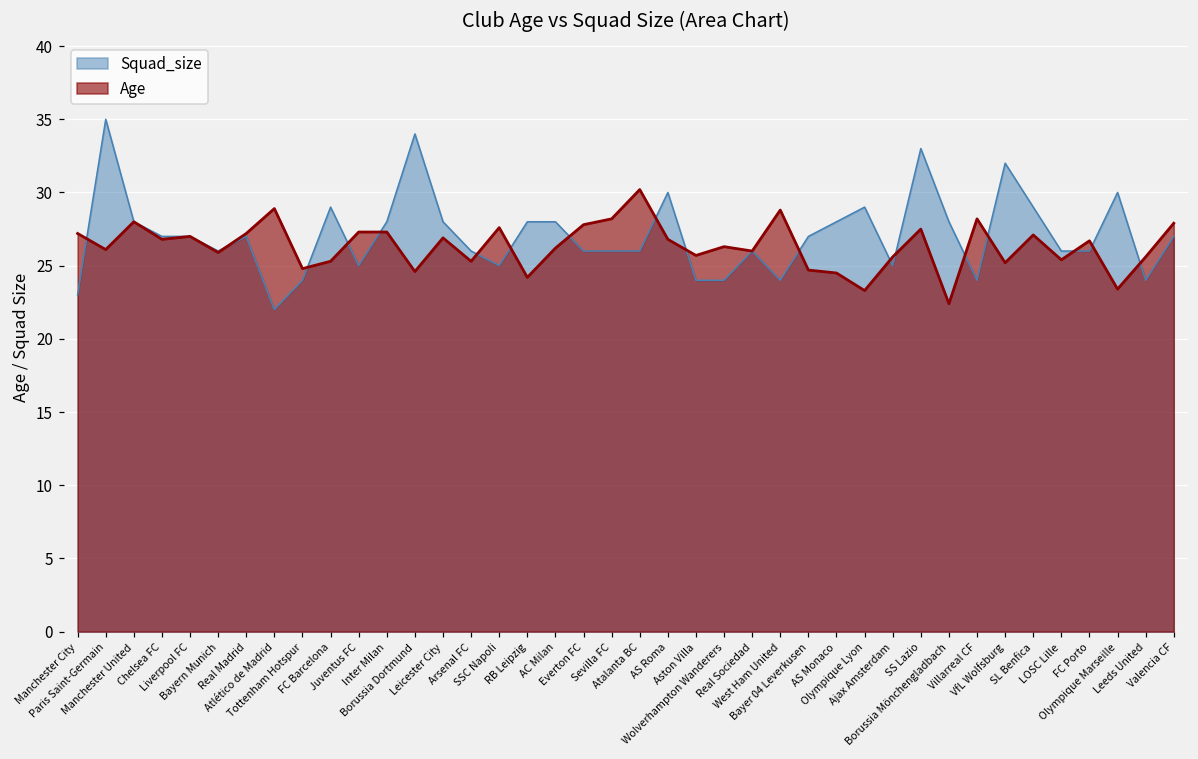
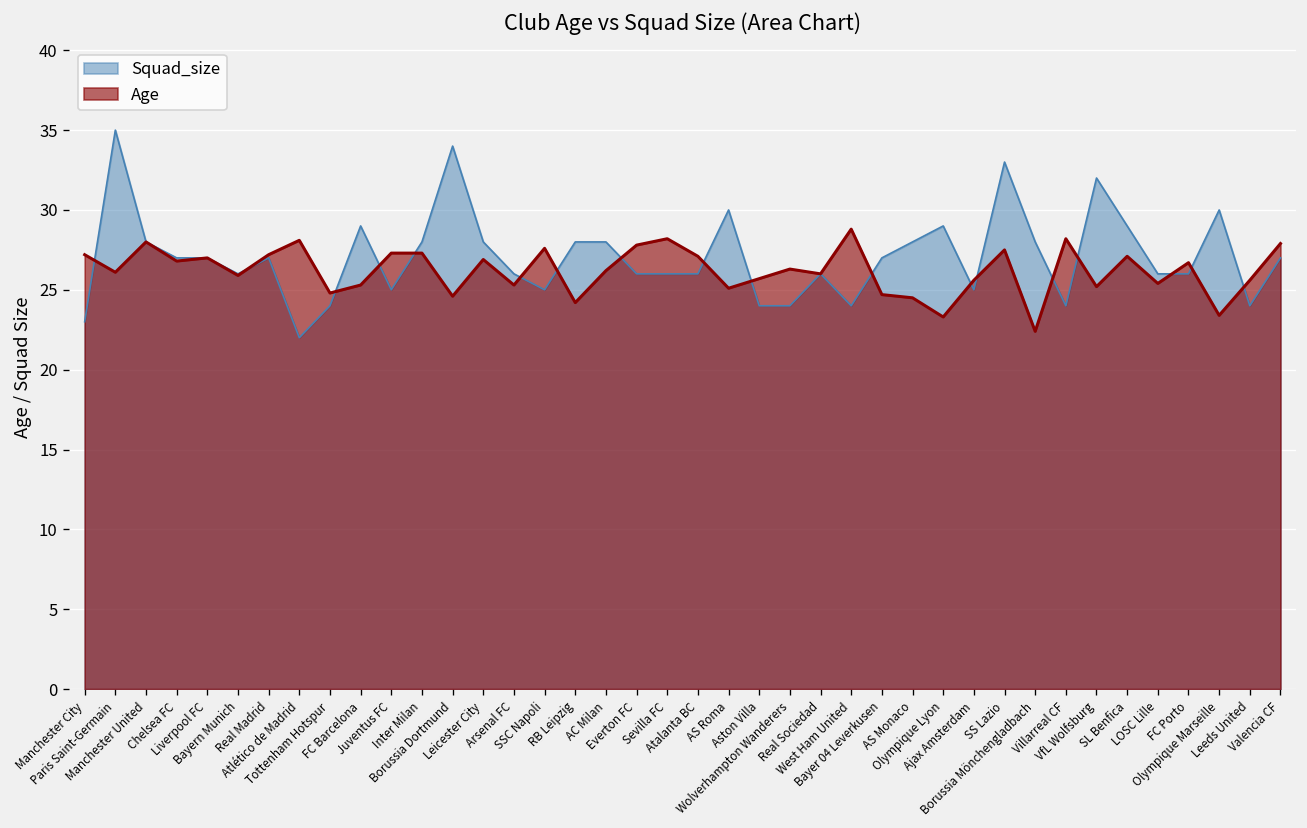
  {
    "Squad_size": {
      "Manchester City": 23.0,
      "Paris Saint-Germain": 35.0,
      "Chelsea FC": 27.0,
      "Real Madrid": 27.0,
      "Atlético de Madrid": 22.0,
      "Tottenham Hotspur": 24.0,
      "FC Barcelona": 29.0,
      "Juventus FC": 25.0,
      "Inter Milan": 28.0,
      "Borussia Dortmund": 34.0,
      "Leicester City": 28.0,
      "Arsenal FC": 26.0,
      "SSC Napoli": 25.0,
      "RB Leipzig": 28.0,
      "AC Milan": 28.0,
      "Everton FC": 26.0,
      "Sevilla FC": 26.0,
      "Atalanta BC": 26.0,
      "AS Roma": 30.0,
      "Aston Villa": 24.0,
      "Wolverhampton Wanderers": 24.0,
      "West Ham United": 24.0,
      "Bayer 04 Leverkusen": 27.0,
      "AS Monaco": 28.0,
      "Olympique Lyon": 29.0,
      "Ajax Amsterdam": 25.0,
      "SS Lazio": 33.0,
      "Borussia Mönchengladbach": 28.0,
      "Villarreal CF": 24.0,
      "VfL Wolfsburg": 32.0,
      "SL Benfica": 29.0,
      "LOSC Lille": 26.0,
      "FC Porto": 26.0,
      "Olympique Marseille": 30.0,
      "Leeds United": 24.0,
      "Valencia CF": 27.0
    },
    "Age": {
      "Manchester City": 27.2,
      "Paris Saint-Germain": 26.1,
      "Chelsea FC": 26.8,
      "Real Madrid": 27.2,
-     "Atlético de Madrid": 28.9,
+     "Atlético de Madrid": 28.1,
      "Tottenham Hotspur": 24.8,
      "FC Barcelona": 25.3,
      "Juventus FC": 27.3,
      "Inter Milan": 27.3,
      "Borussia Dortmund": 24.6,
      "Leicester City": 26.9,
      "Arsenal FC": 25.3,
      "SSC Napoli": 27.6,
      "RB Leipzig": 24.2,
      "AC Milan": 26.2,
      "Everton FC": 27.8,
      "Sevilla FC": 28.2,
-     "Atalanta BC": 30.2,
-     "AS Roma": 26.8,
+     "Atalanta BC": 27.1,
+     "AS Roma": 25.1,
      "Aston Villa": 25.7,
      "Wolverhampton Wanderers": 26.3,
      "West Ham United": 28.8,
      "Bayer 04 Leverkusen": 24.7,
      "AS Monaco": 24.5,
      "Olympique Lyon": 23.3,
      "Ajax Amsterdam": 25.6,
      "SS Lazio": 27.5,
      "Borussia Mönchengladbach": 22.4,
      "Villarreal CF": 28.2,
      "VfL Wolfsburg": 25.2,
      "SL Benfica": 27.1,
      "LOSC Lille": 25.4,
      "FC Porto": 26.7,
      "Olympique Marseille": 23.4,
      "Leeds United": 25.6,
      "Valencia CF": 27.9
    }
  }
